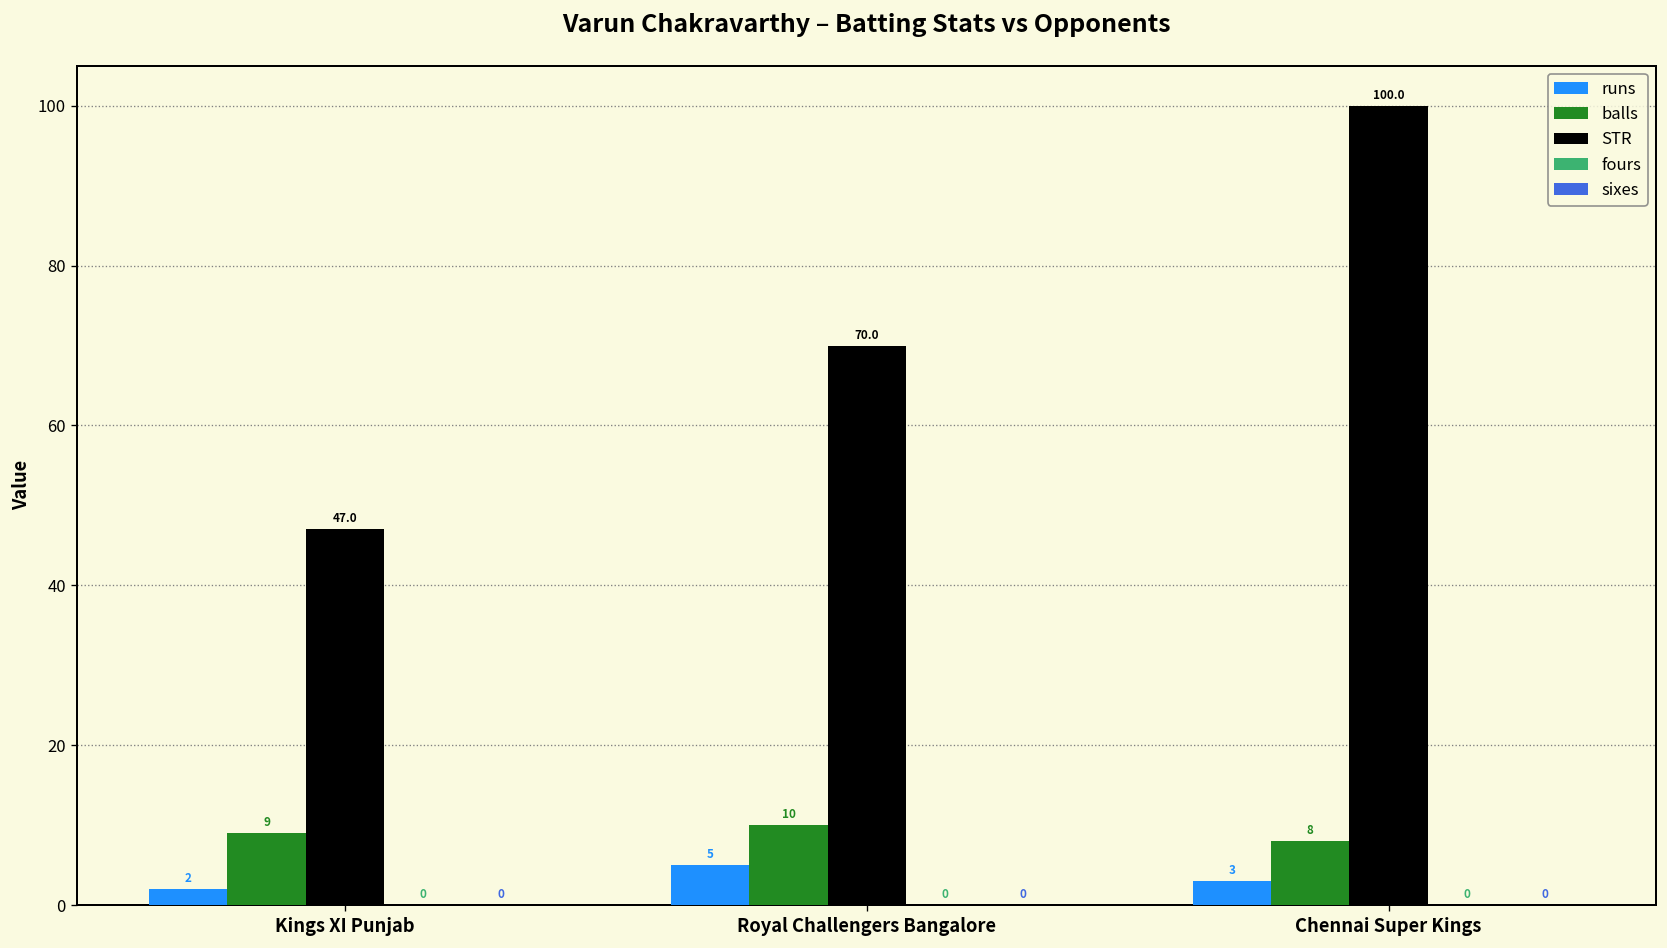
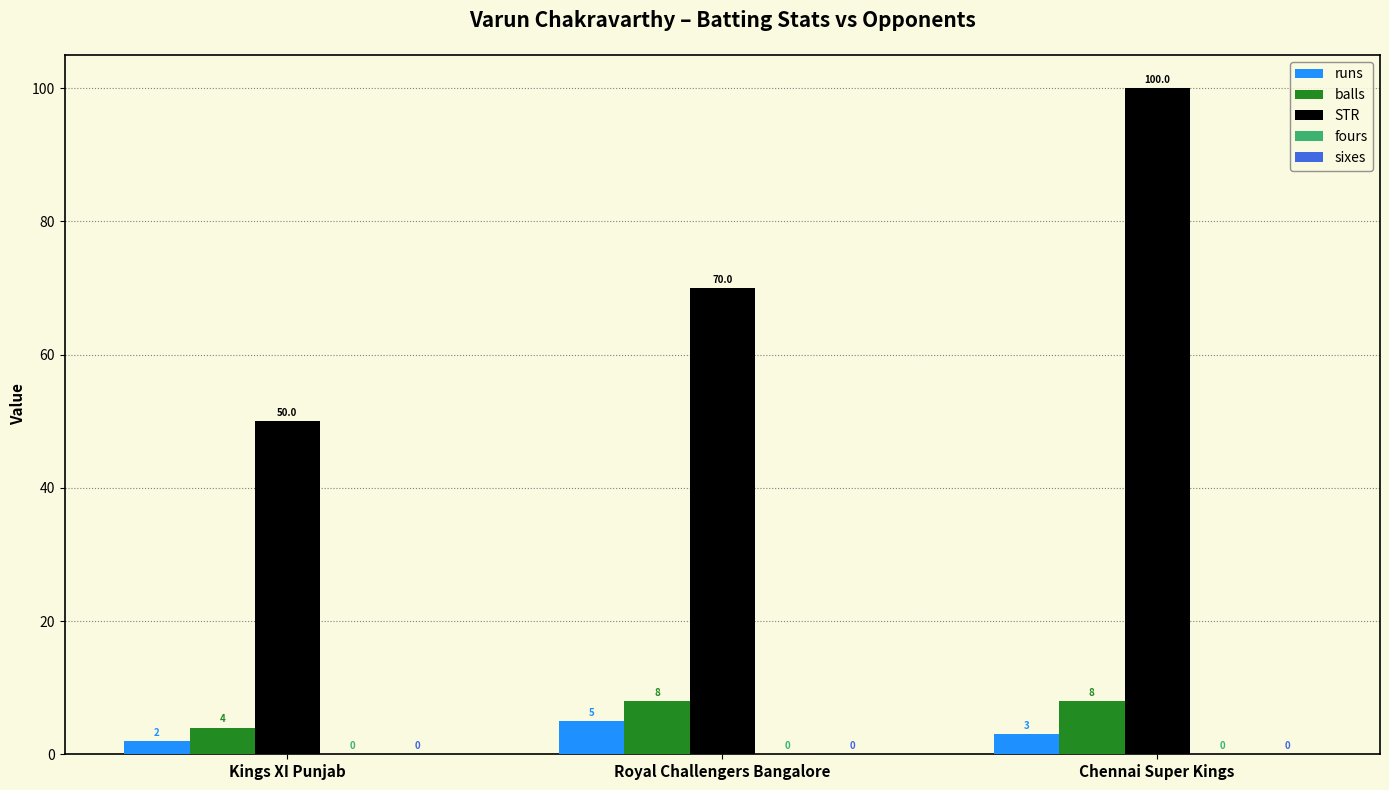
  {
    "runs": {
      "Kings XI Punjab": 2,
      "Royal Challengers Bangalore": 5,
      "Chennai Super Kings": 3
    },
    "balls": {
-     "Kings XI Punjab": 9,
-     "Royal Challengers Bangalore": 10,
+     "Kings XI Punjab": 4,
+     "Royal Challengers Bangalore": 8,
      "Chennai Super Kings": 8
    },
    "STR": {
-     "Kings XI Punjab": 47.0,
+     "Kings XI Punjab": 50.0,
      "Royal Challengers Bangalore": 70.0,
      "Chennai Super Kings": 100.0
    },
    "fours": {
      "Kings XI Punjab": 0,
      "Royal Challengers Bangalore": 0,
      "Chennai Super Kings": 0
    },
    "sixes": {
      "Kings XI Punjab": 0,
      "Royal Challengers Bangalore": 0,
      "Chennai Super Kings": 0
    }
  }
